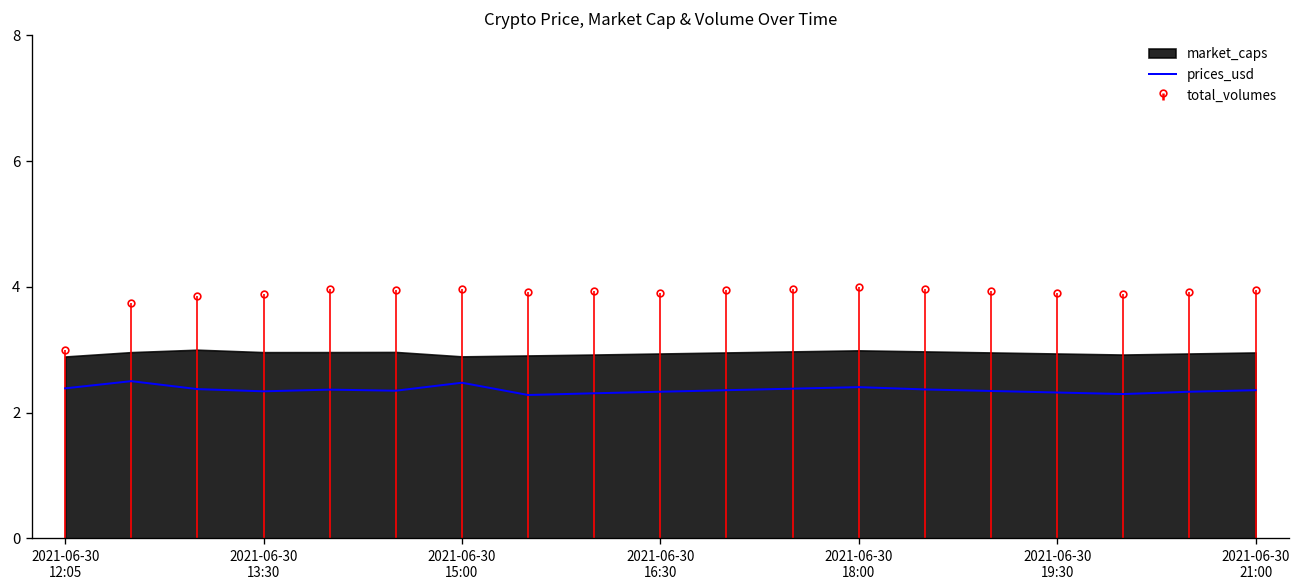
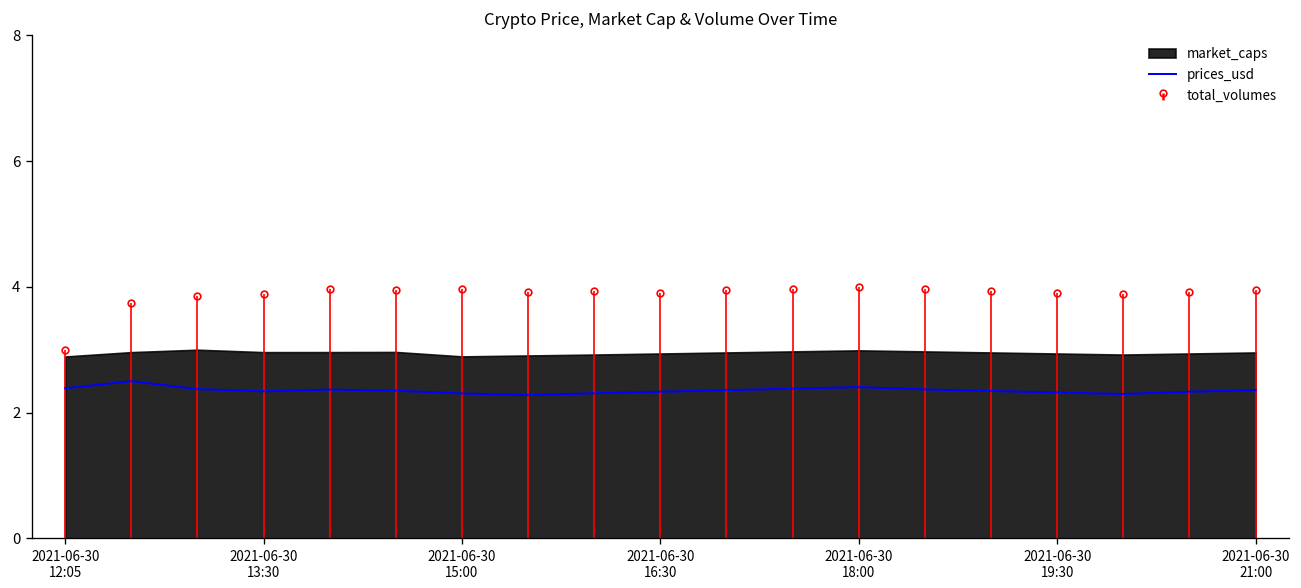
  {
    "prices_usd": {
      "2021-06-30 12:05": 2.4,
      "2021-06-30 13:30": 2.3,
-     "2021-06-30 15:00": 2.5,
+     "2021-06-30 15:00": 2.3,
      "2021-06-30 16:30": 2.3,
      "2021-06-30 18:00": 2.4,
      "2021-06-30 19:30": 2.3,
      "2021-06-30 21:00": 2.4
    },
    "market_caps": {
      "2021-06-30 12:05": 2.9,
      "2021-06-30 13:30": 3.0,
      "2021-06-30 15:00": 2.9,
      "2021-06-30 16:30": 2.9,
      "2021-06-30 18:00": 3.0,
      "2021-06-30 19:30": 2.9,
      "2021-06-30 21:00": 3.0
    }
  }
